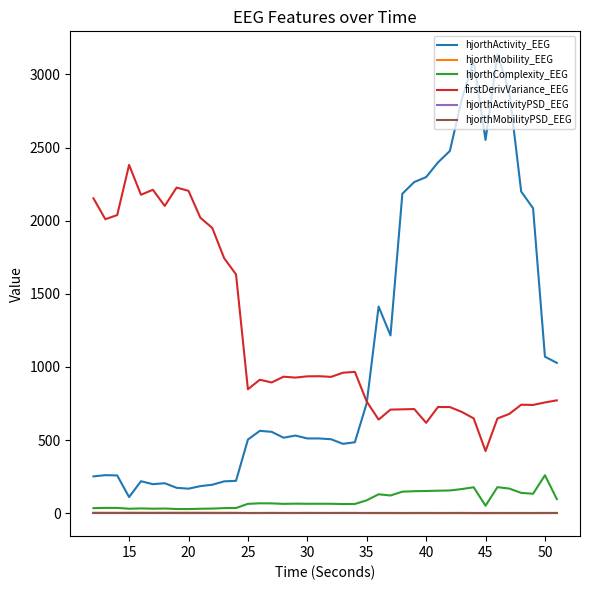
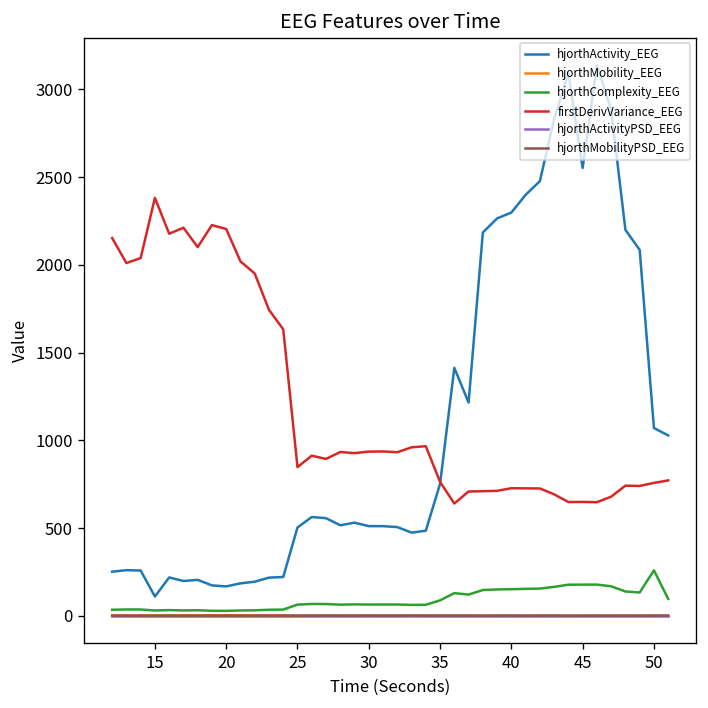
  {
    "hjorthActivity_EEG": {
      "15": 110,
      "20": 170,
      "25": 500,
      "30": 510,
      "40": 2300,
      "45": 2550,
      "50": 1070
    },
    "hjorthMobilityPSD_EEG": {
      "15": 0,
      "20": 0,
      "25": 0,
      "30": 0,
      "35": 0,
      "40": 0,
      "45": 0,
      "50": 0
    },
    "hjorthComplexity_EEG": {
      "15": 30,
      "20": 30,
      "25": 60,
      "30": 60,
      "35": 90,
      "40": 150,
-     "45": 50,
+     "45": 180,
      "50": 260
    },
    "firstDerivVariance_EEG": {
      "15": 2380,
      "20": 2200,
      "25": 850,
      "30": 940,
-     "40": 620,
-     "45": 430,
+     "40": 730,
+     "45": 650,
      "50": 760
    }
  }
